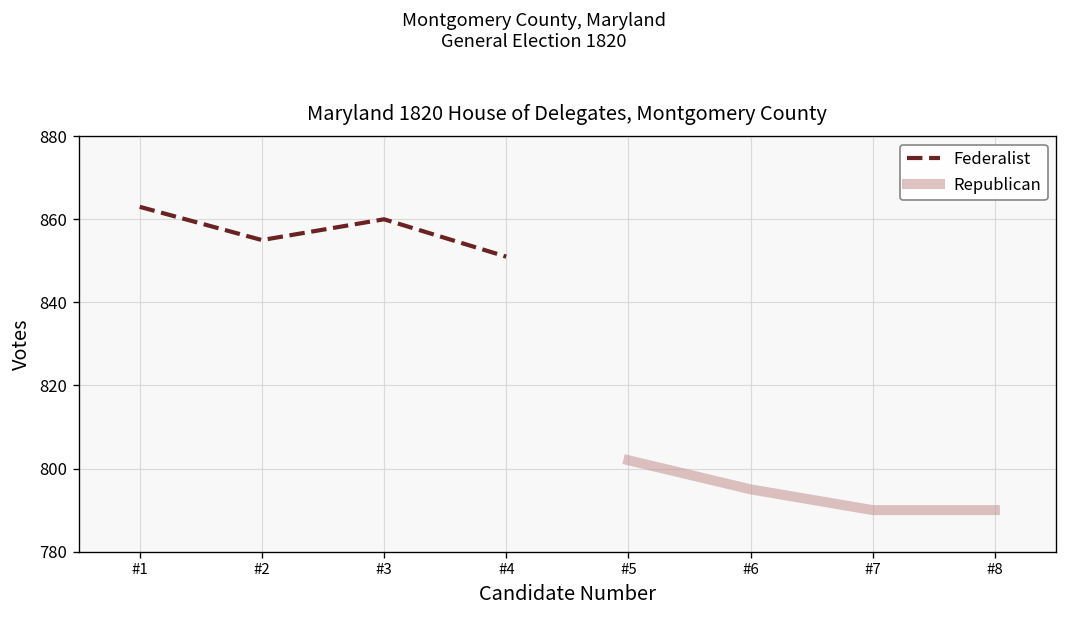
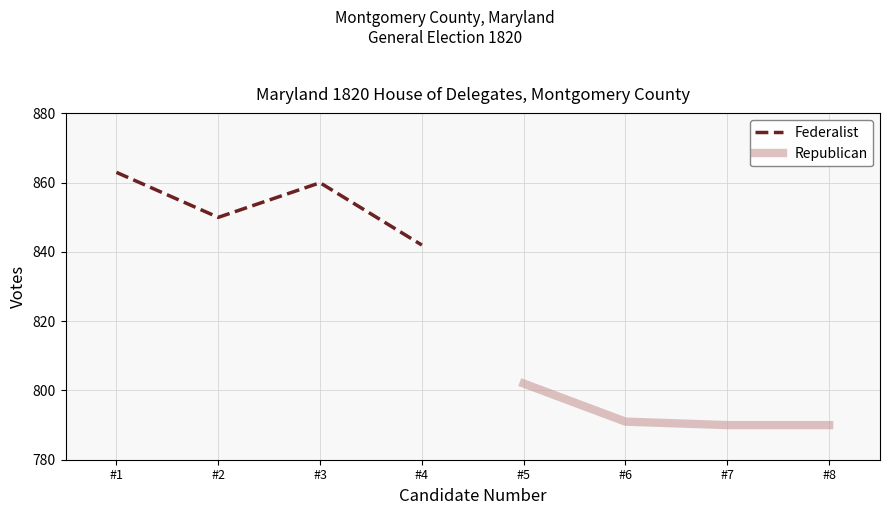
  {
    "Federalist": {
      "#1": 863,
-     "#2": 855,
+     "#2": 850,
      "#3": 860,
-     "#4": 851
+     "#4": 842
    },
    "Republican": {
      "#5": 802,
-     "#6": 795,
+     "#6": 791,
      "#7": 790,
      "#8": 790
    }
  }
